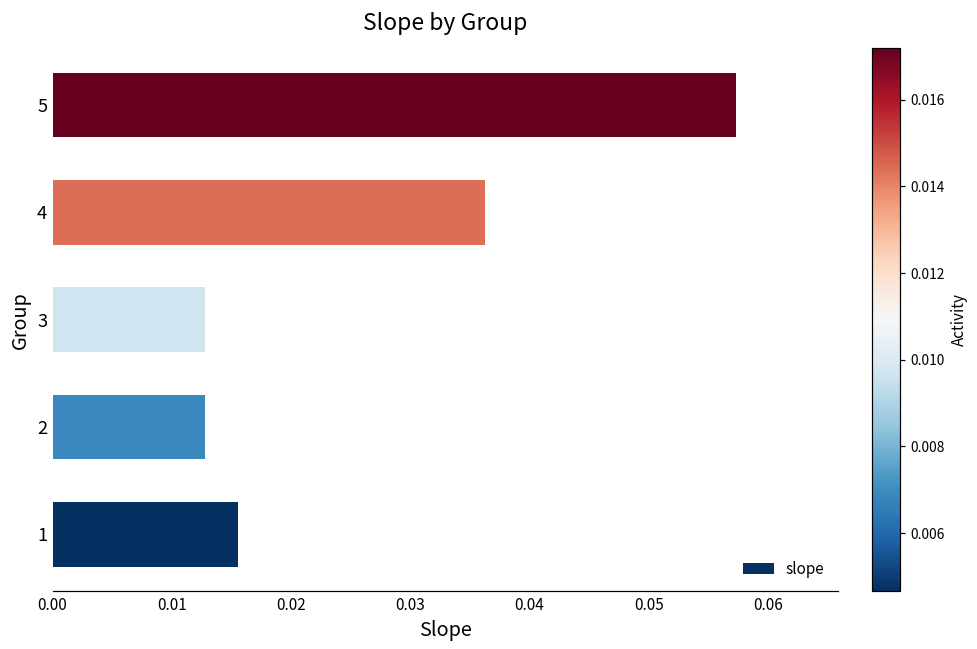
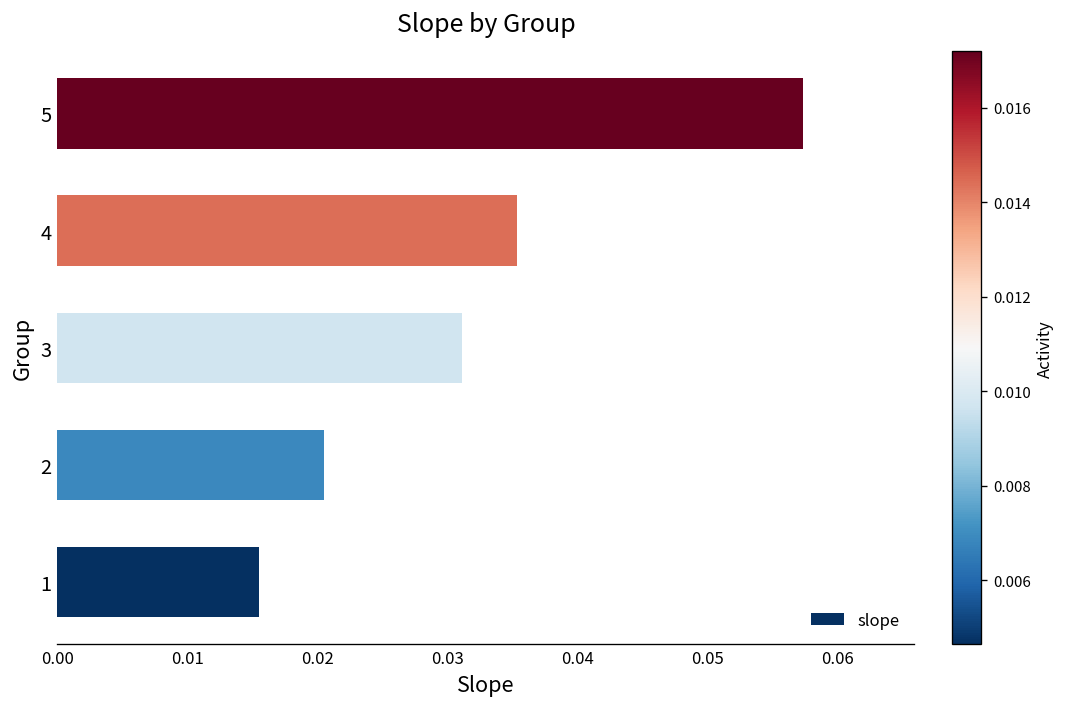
  {
    "5": 0.0573,
-   "4": 0.0363,
-   "3": 0.0128,
-   "2": 0.0128,
+   "4": 0.0353,
+   "3": 0.0311,
+   "2": 0.0205,
    "1": 0.0155
  }
